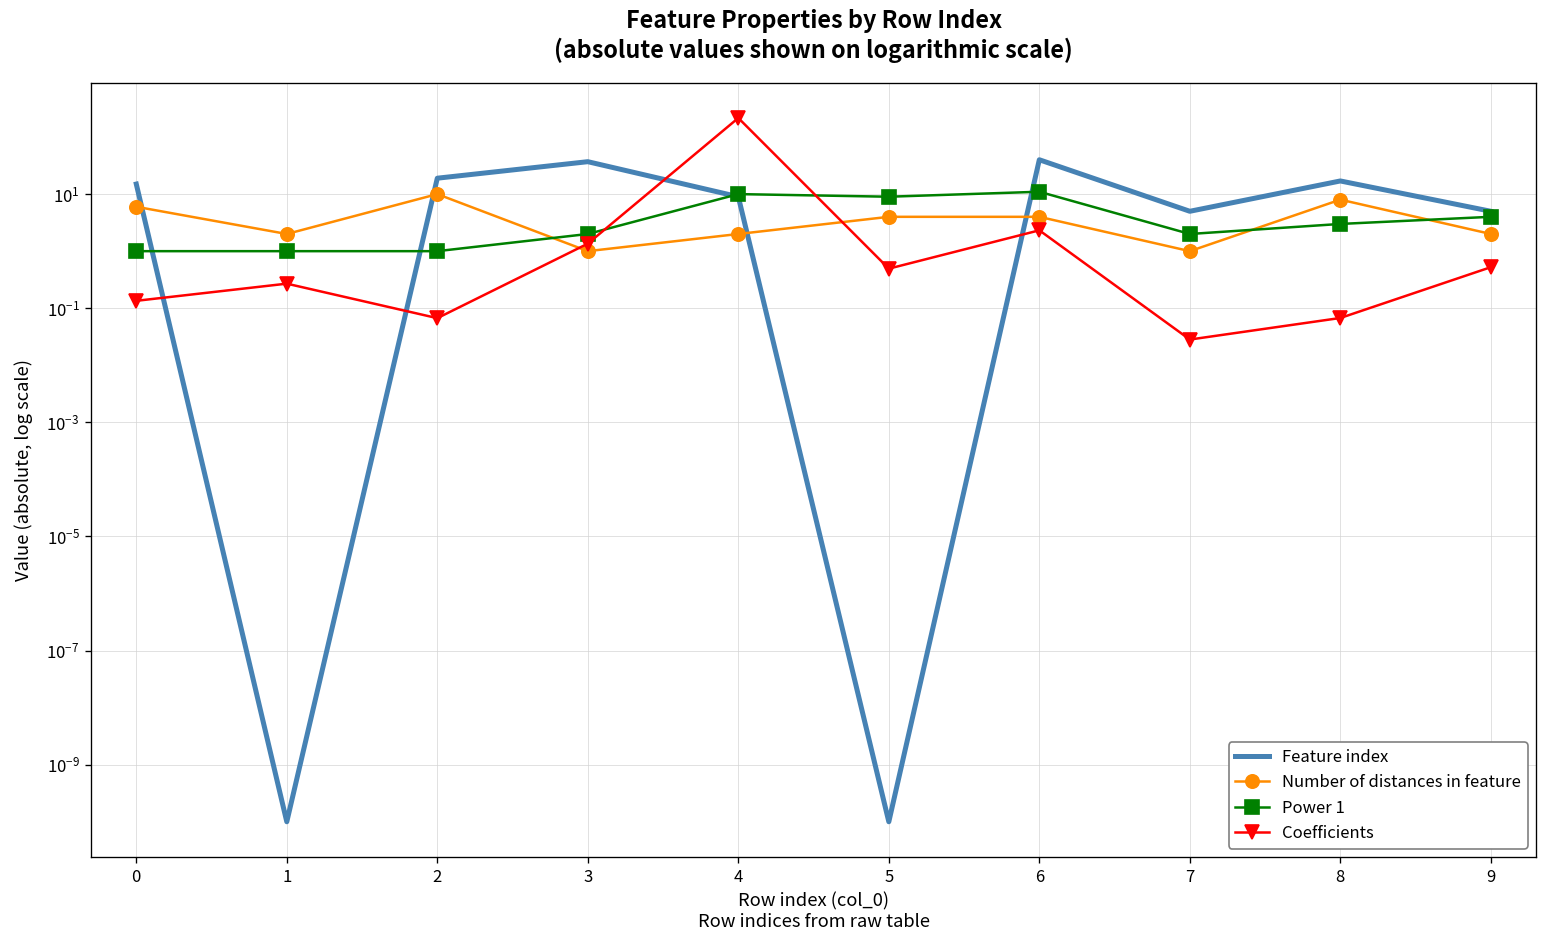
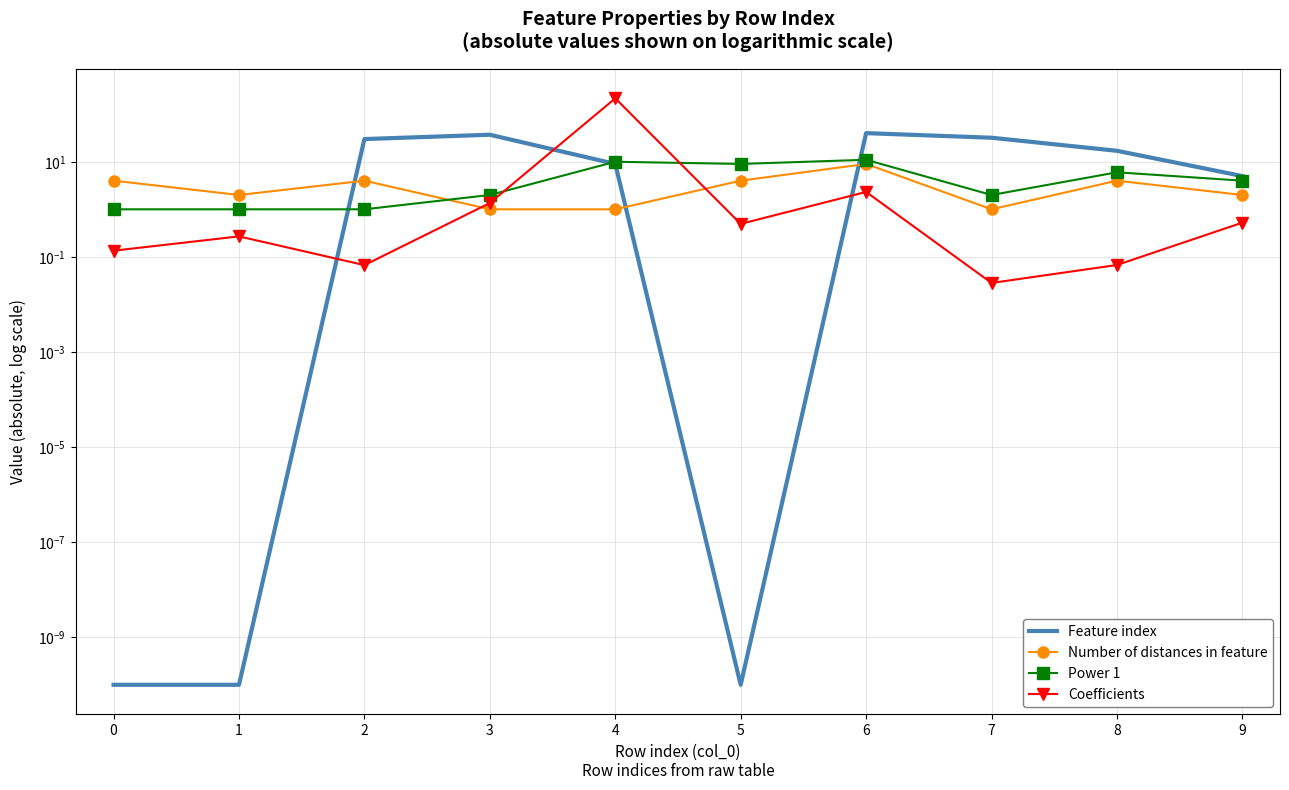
  {
    "Feature index": {
-     "0": 15,
+     "0": 0.00000000010,
      "1": 0.00000000010,
-     "2": 19,
+     "2": 30,
      "3": 40,
      "5": 0.00000000010,
      "6": 40,
-     "7": 5,
+     "7": 30,
      "8": 17,
      "9": 5
    },
    "Number of distances in feature": {
-     "0": 6,
+     "0": 4,
      "1": 2,
-     "2": 10,
+     "2": 4,
      "3": 1,
-     "4": 2,
+     "4": 1,
      "5": 4,
-     "6": 4,
+     "6": 9,
      "7": 1,
-     "8": 8,
+     "8": 4,
      "9": 2
    },
    "Power 1": {
      "0": 1,
      "1": 1,
      "2": 1,
      "3": 2,
      "5": 9,
      "6": 11,
      "7": 2,
-     "8": 3,
+     "8": 6,
      "9": 4
    },
    "Coefficients": {
      "0": 0.13,
      "1": 0.3,
      "2": 0.07,
      "3": 1.4,
      "4": 200,
      "5": 0.5,
      "6": 2,
      "7": 0.03,
      "8": 0.07,
      "9": 0.5
    }
  }
